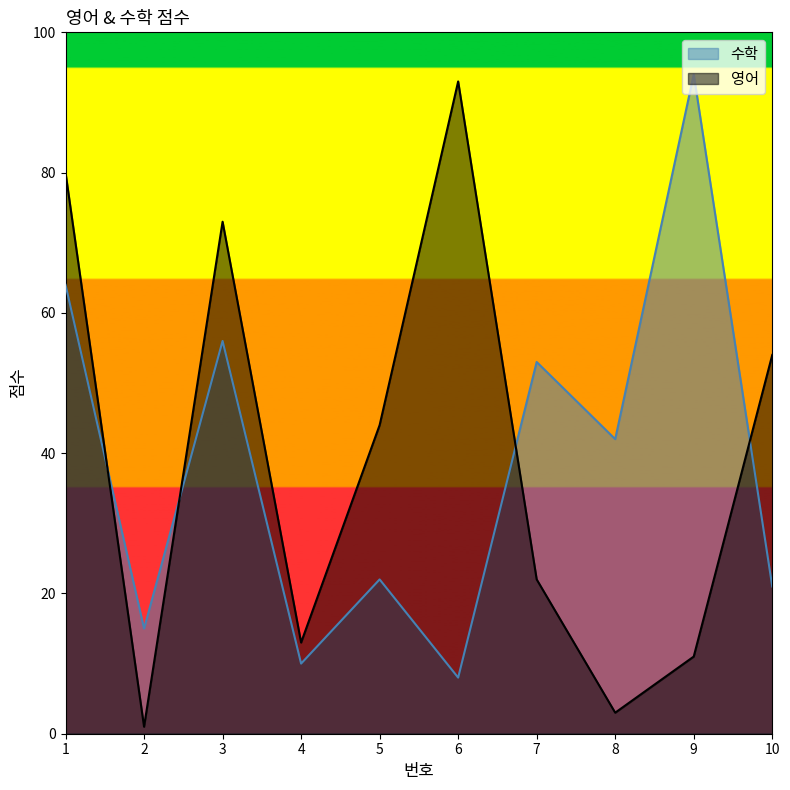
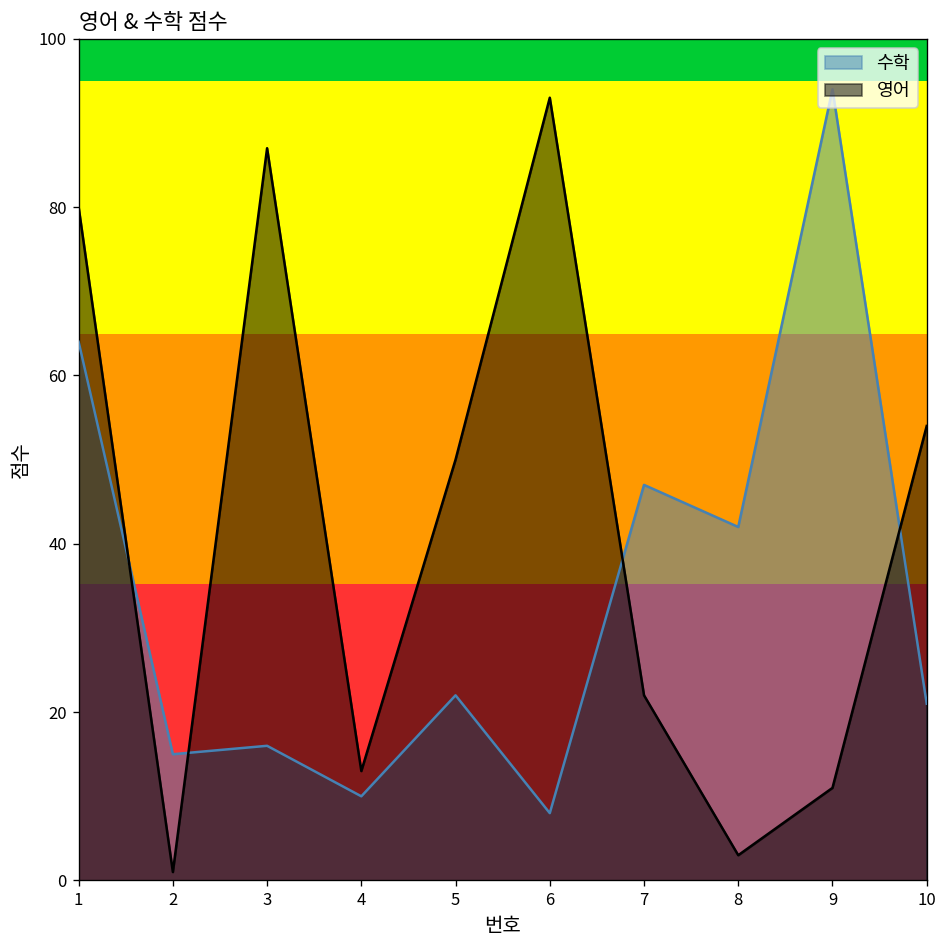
  {
    "수학": {
      "1": 64,
      "2": 15,
-     "3": 56,
+     "3": 16,
      "4": 10,
      "5": 22,
      "6": 8,
-     "7": 53,
+     "7": 47,
      "8": 42,
      "10": 21
    },
    "영어": {
      "1": 80,
      "2": 1,
-     "3": 73,
+     "3": 87,
      "4": 13,
-     "5": 44,
+     "5": 50,
      "6": 93,
      "7": 22,
      "8": 3,
      "9": 11,
      "10": 54
    }
  }
